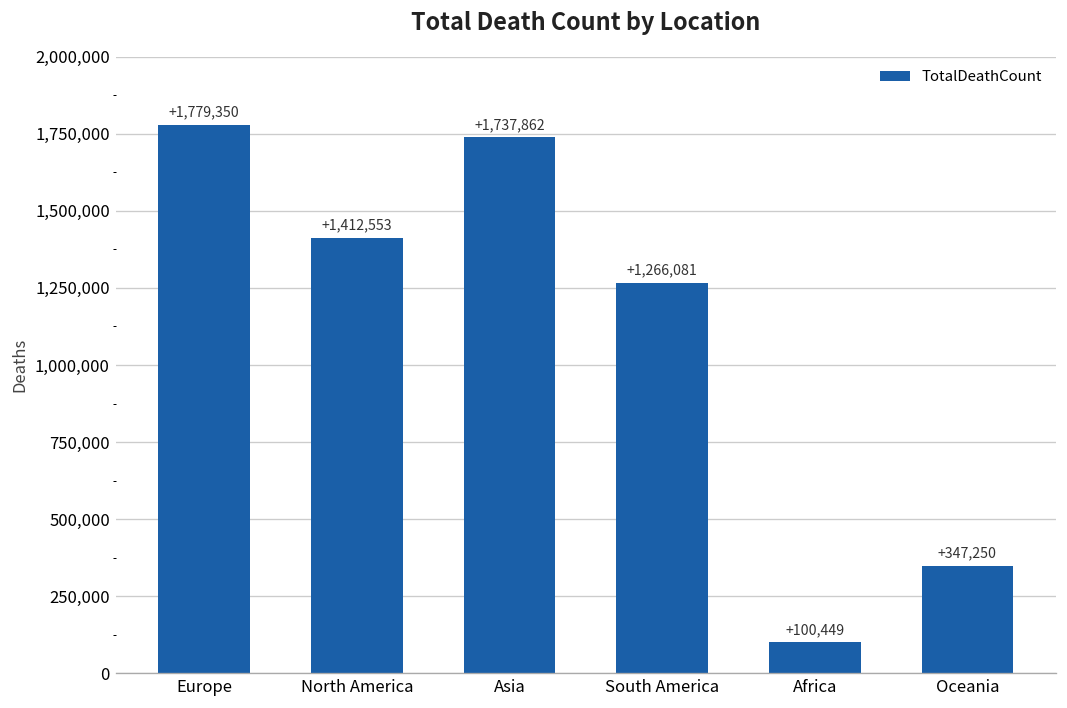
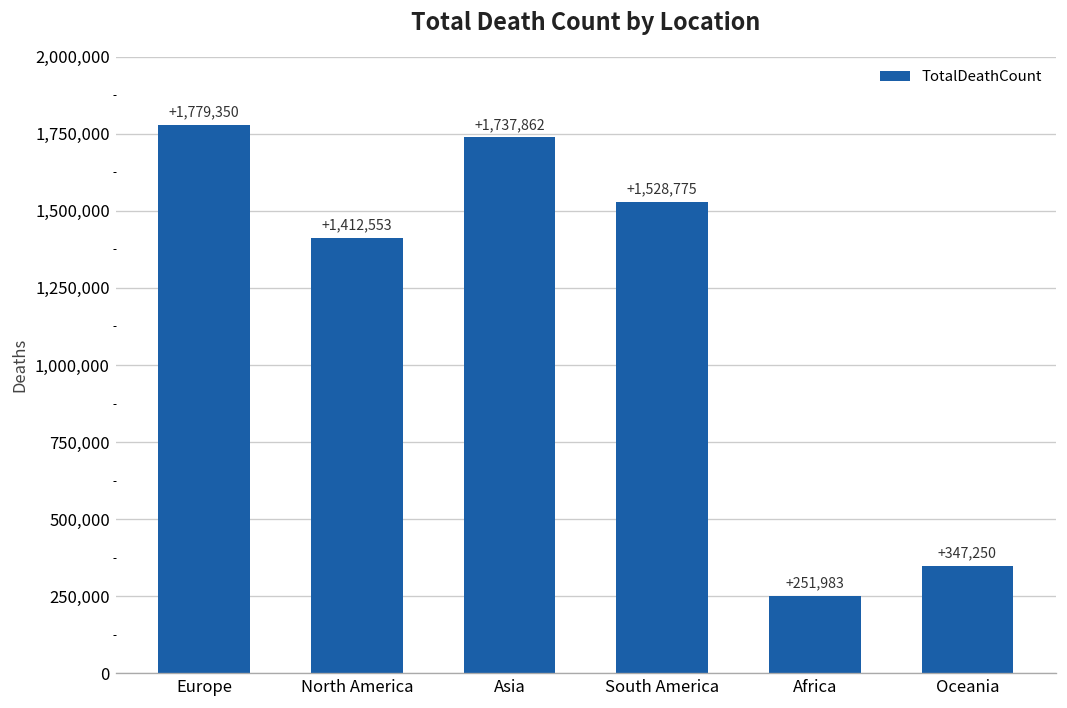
  {
    "Europe": "+1,779,350",
    "North America": "+1,412,553",
    "Asia": "+1,737,862",
-   "South America": "+1,266,081",
-   "Africa": "+100,449",
+   "South America": "+1,528,775",
+   "Africa": "+251,983",
    "Oceania": "+347,250"
  }
